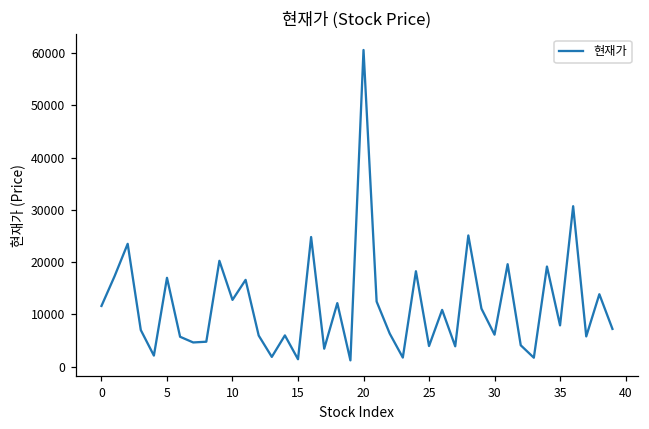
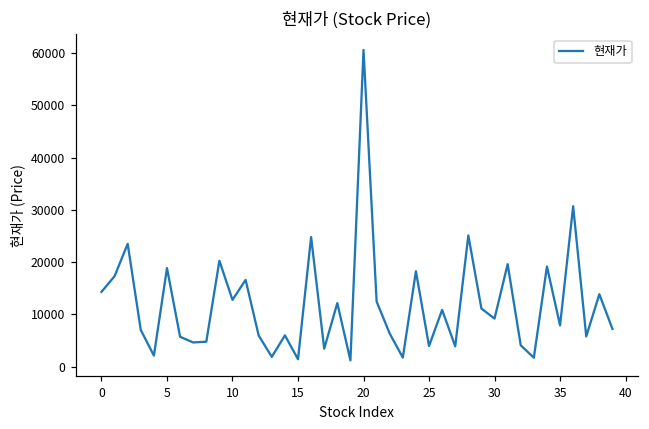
  {
-   "0": 12000,
-   "5": 17000,
+   "0": 14000,
+   "5": 19000,
    "10": 13000,
    "15": 1000,
    "20": 61000,
    "25": 4000,
-   "30": 6000,
+   "30": 9000,
    "35": 8000
  }
